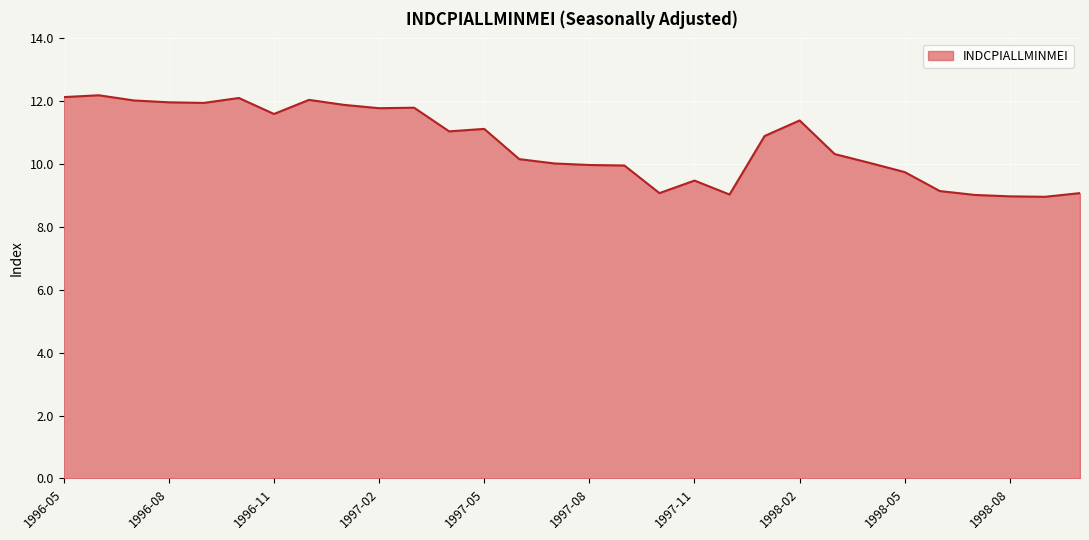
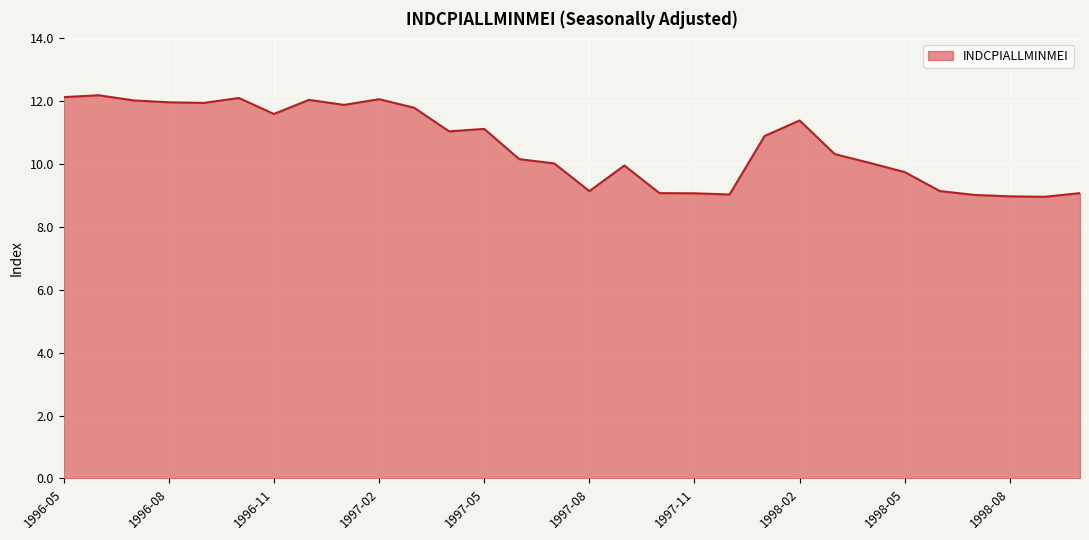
  {
    "1996-05": 12.1,
    "1996-08": 12.0,
    "1996-11": 11.6,
-   "1997-02": 11.8,
+   "1997-02": 12.1,
    "1997-05": 11.1,
-   "1997-08": 10.0,
-   "1997-11": 9.5,
+   "1997-08": 9.1,
+   "1997-11": 9.1,
    "1998-02": 11.4,
    "1998-05": 9.7,
    "1998-08": 9.0
  }
